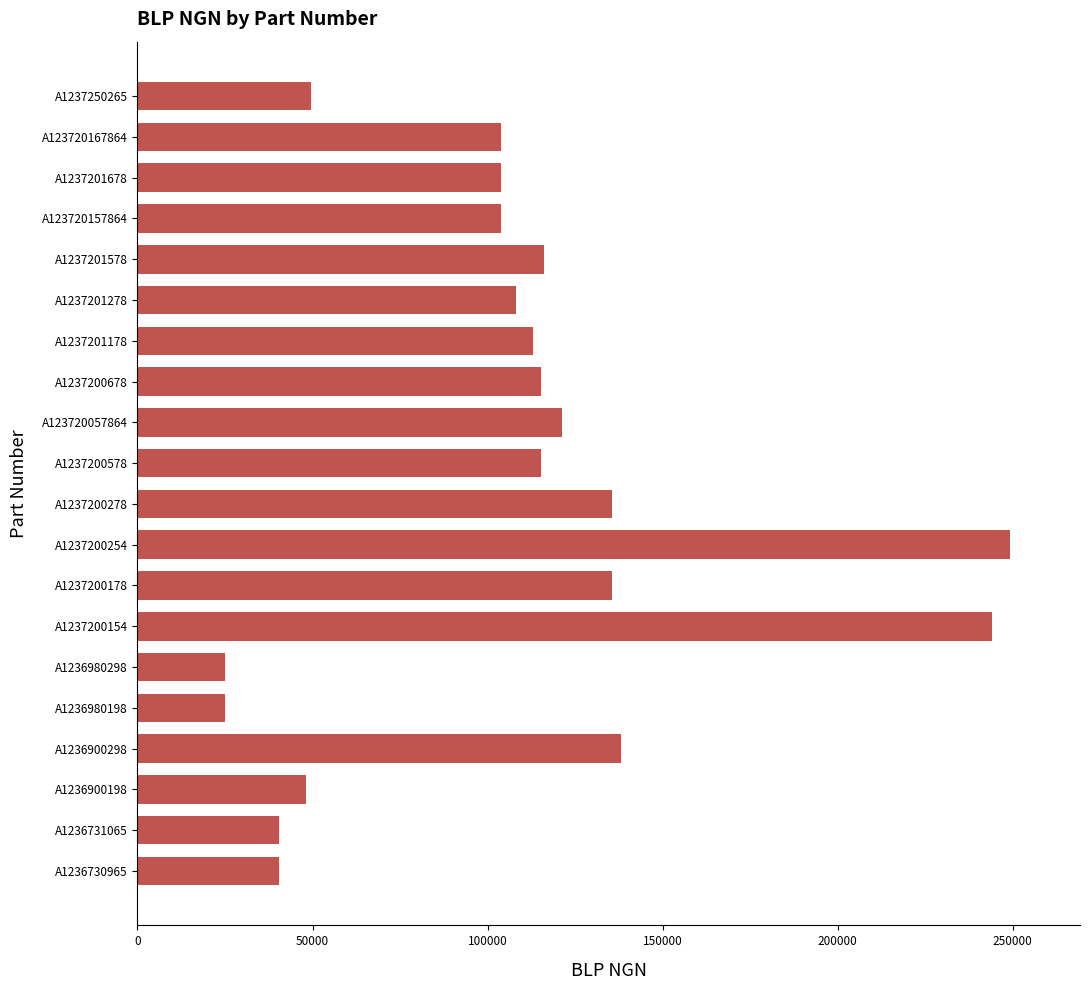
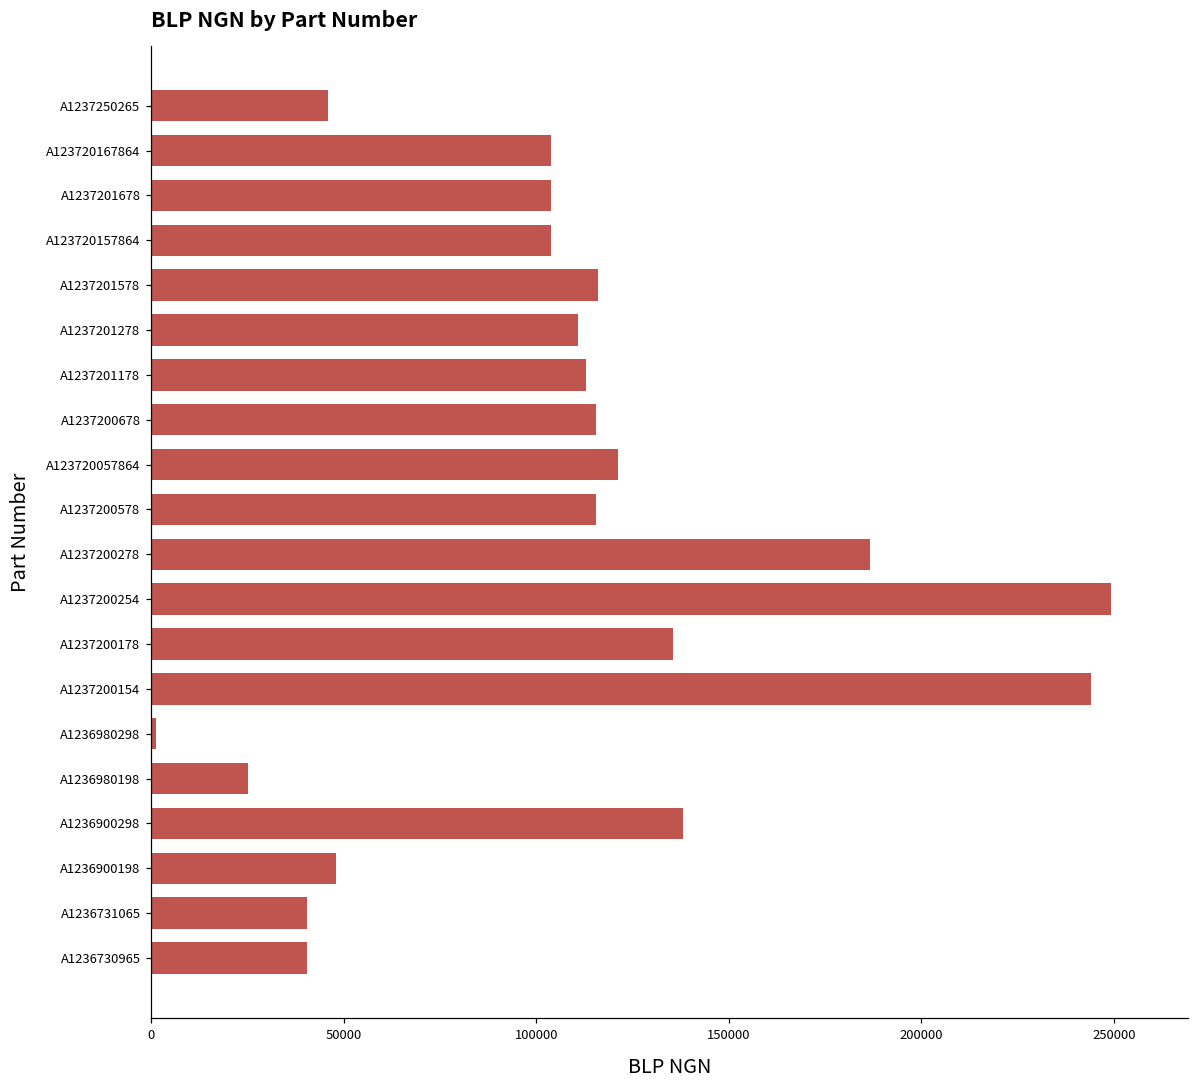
  {
-   "A1237250265": 50000,
+   "A1237250265": 46000,
    "A123720167864": 104000,
    "A1237201678": 104000,
    "A123720157864": 104000,
    "A1237201578": 116000,
-   "A1237201278": 108000,
+   "A1237201278": 111000,
    "A1237201178": 113000,
    "A1237200678": 115000,
    "A123720057864": 121000,
    "A1237200578": 115000,
-   "A1237200278": 136000,
+   "A1237200278": 187000,
    "A1237200254": 249000,
    "A1237200178": 136000,
    "A1237200154": 244000,
-   "A1236980298": 25000,
+   "A1236980298": 1000,
    "A1236980198": 25000,
    "A1236900298": 138000,
    "A1236900198": 48000,
    "A1236731065": 40000,
    "A1236730965": 40000
  }
